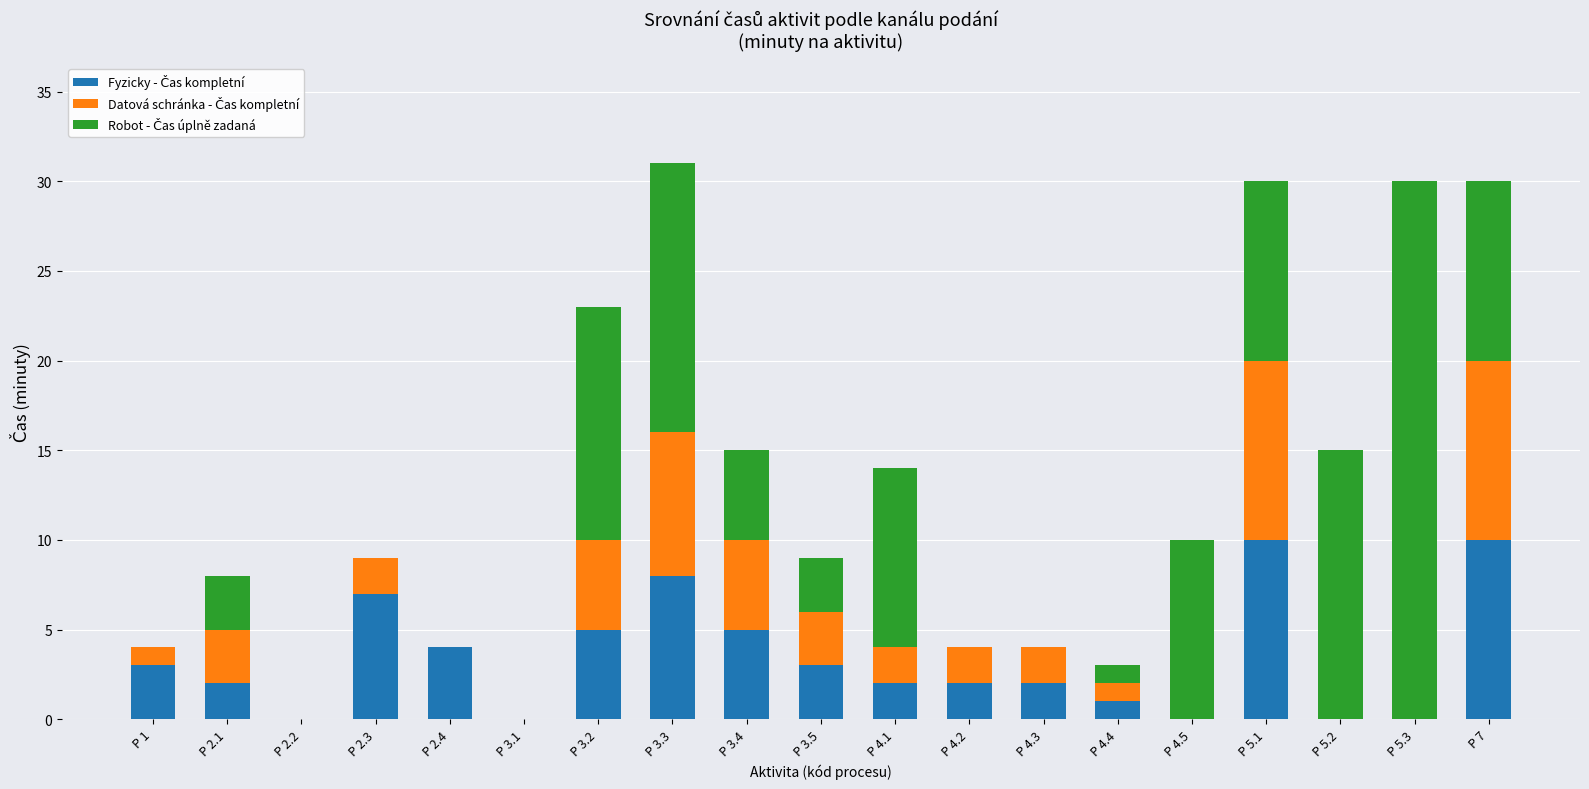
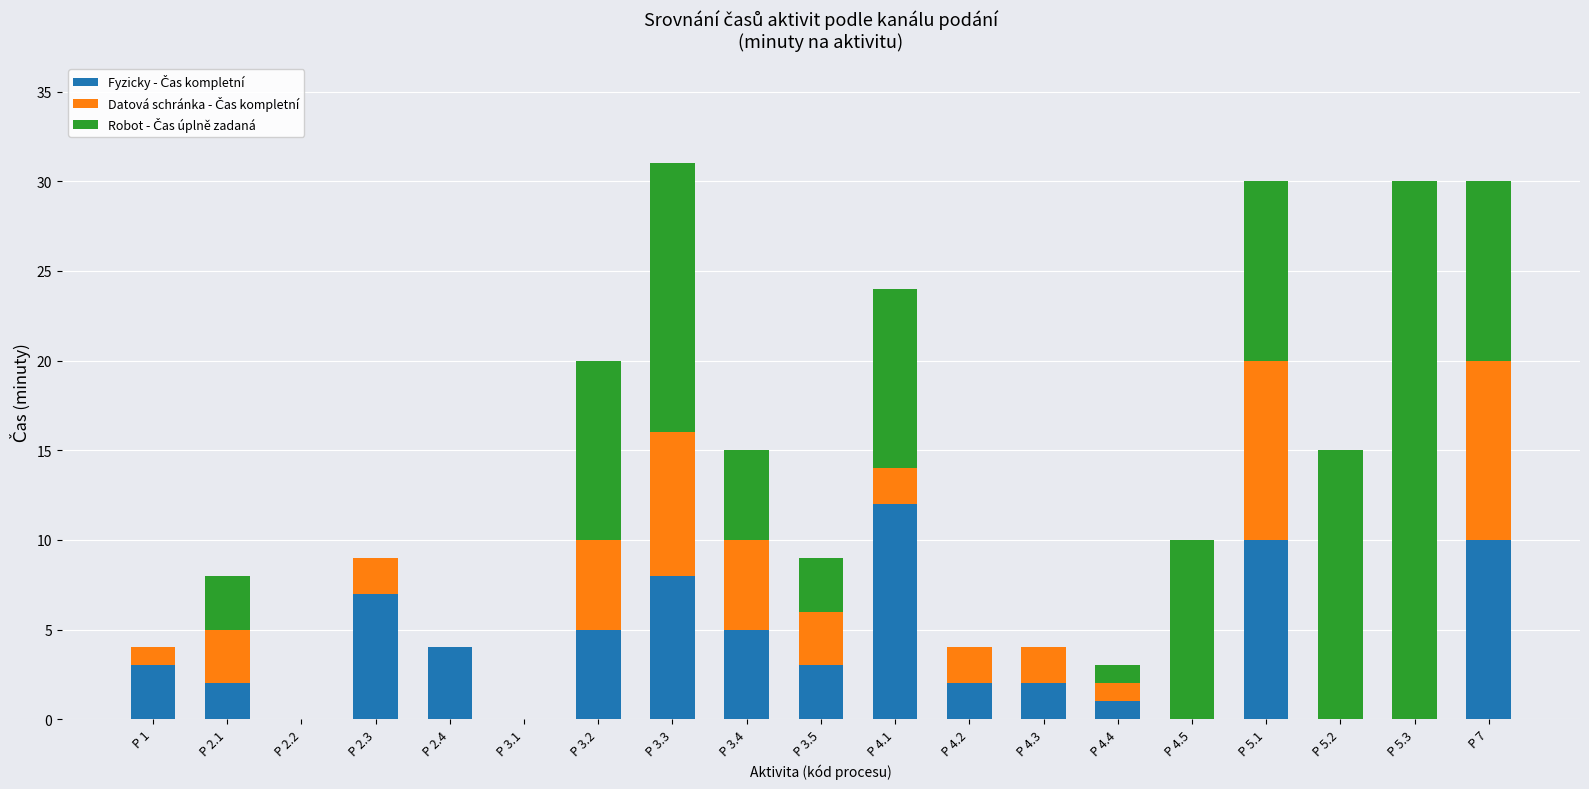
  {
    "Fyzicky - Čas kompletní": {
      "P 1": 3,
      "P 2.1": 2,
      "P 2.2": 0,
      "P 2.3": 7,
      "P 2.4": 4,
      "P 3.1": 0,
      "P 3.2": 5,
      "P 3.3": 8,
      "P 3.4": 5,
      "P 3.5": 3,
-     "P 4.1": 2,
+     "P 4.1": 12,
      "P 4.2": 2,
      "P 4.3": 2,
      "P 4.4": 1,
      "P 4.5": 0,
      "P 5.1": 10,
      "P 5.2": 0,
      "P 5.3": 0,
      "P 7": 10
    },
    "Datová schránka - Čas kompletní": {
      "P 1": 1,
      "P 2.1": 3,
      "P 2.2": 0,
      "P 2.3": 2,
      "P 2.4": 0,
      "P 3.1": 0,
      "P 3.2": 5,
      "P 3.3": 8,
      "P 3.4": 5,
      "P 3.5": 3,
      "P 4.1": 2,
      "P 4.2": 2,
      "P 4.3": 2,
      "P 4.4": 1,
      "P 4.5": 0,
      "P 5.1": 10,
      "P 5.2": 0,
      "P 5.3": 0,
      "P 7": 10
    },
    "Robot - Čas úplně zadaná": {
      "P 1": 0,
      "P 2.1": 3,
      "P 2.2": 0,
      "P 2.3": 0,
      "P 2.4": 0,
      "P 3.1": 0,
-     "P 3.2": 13,
+     "P 3.2": 10,
      "P 3.3": 15,
      "P 3.4": 5,
      "P 3.5": 3,
      "P 4.1": 10,
      "P 4.2": 0,
      "P 4.3": 0,
      "P 4.4": 1,
      "P 4.5": 10,
      "P 5.1": 10,
      "P 5.2": 15,
      "P 5.3": 30,
      "P 7": 10
    }
  }
